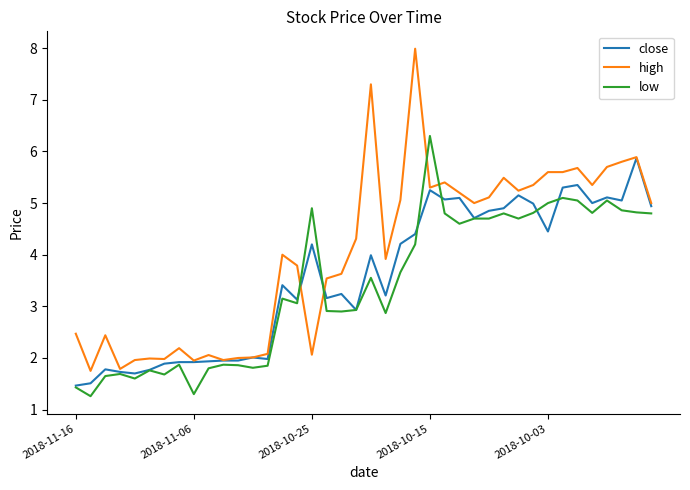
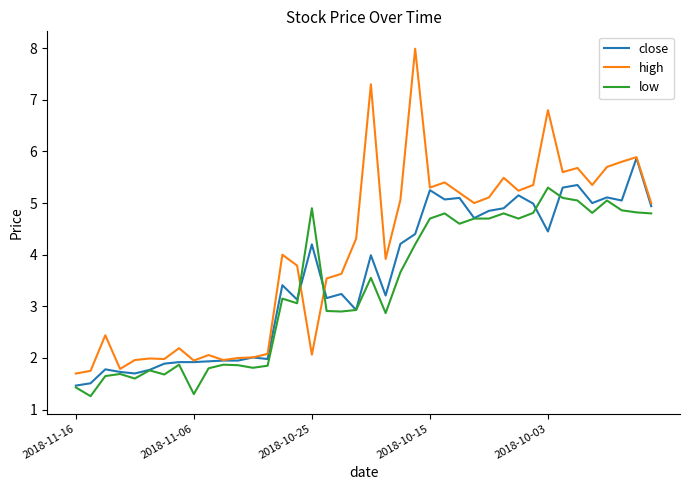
  {
    "close": {
      "2018-10-25": 4.2,
      "2018-10-15": 5.3,
      "2018-10-03": 4.5
    },
    "high": {
-     "2018-11-16": 2.5,
+     "2018-11-16": 1.7,
      "2018-10-25": 2.1,
      "2018-10-15": 5.3,
-     "2018-10-03": 5.6
+     "2018-10-03": 6.8
    },
    "low": {
      "2018-11-06": 1.3,
      "2018-10-25": 4.9,
-     "2018-10-15": 6.3,
-     "2018-10-03": 5.0
+     "2018-10-15": 4.7,
+     "2018-10-03": 5.3
    }
  }
